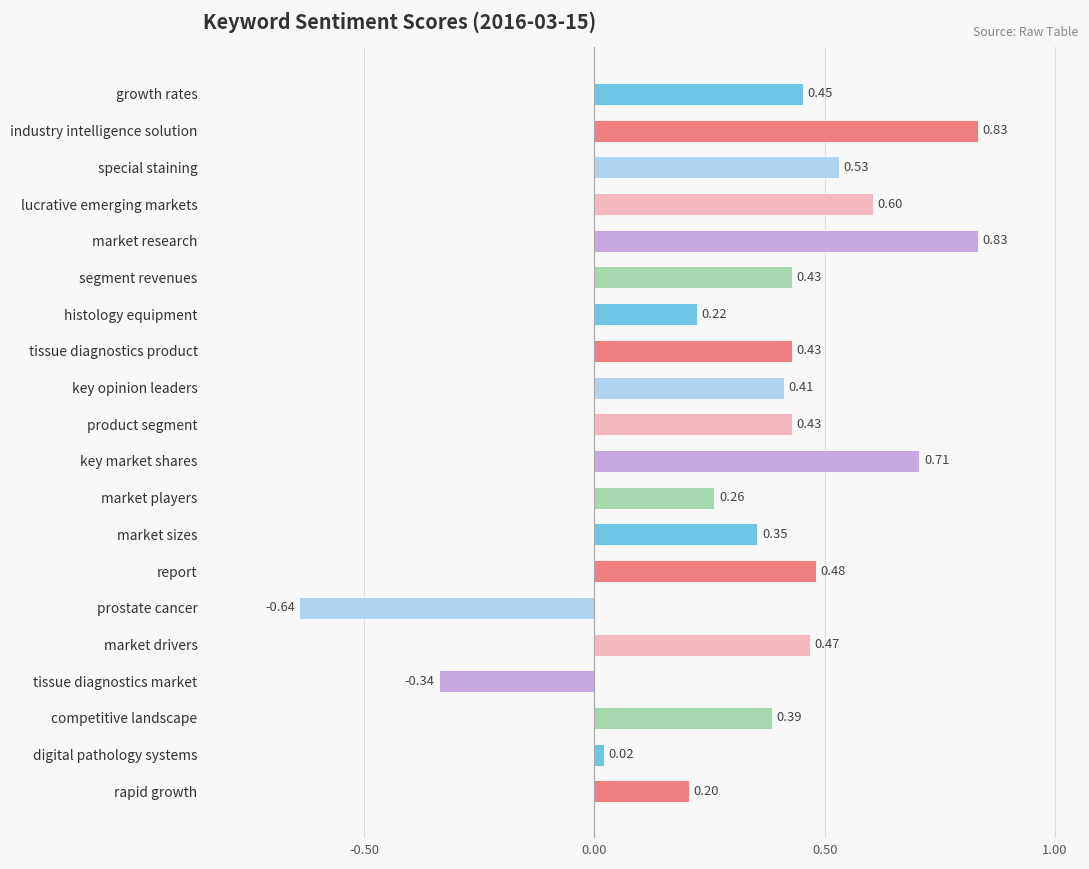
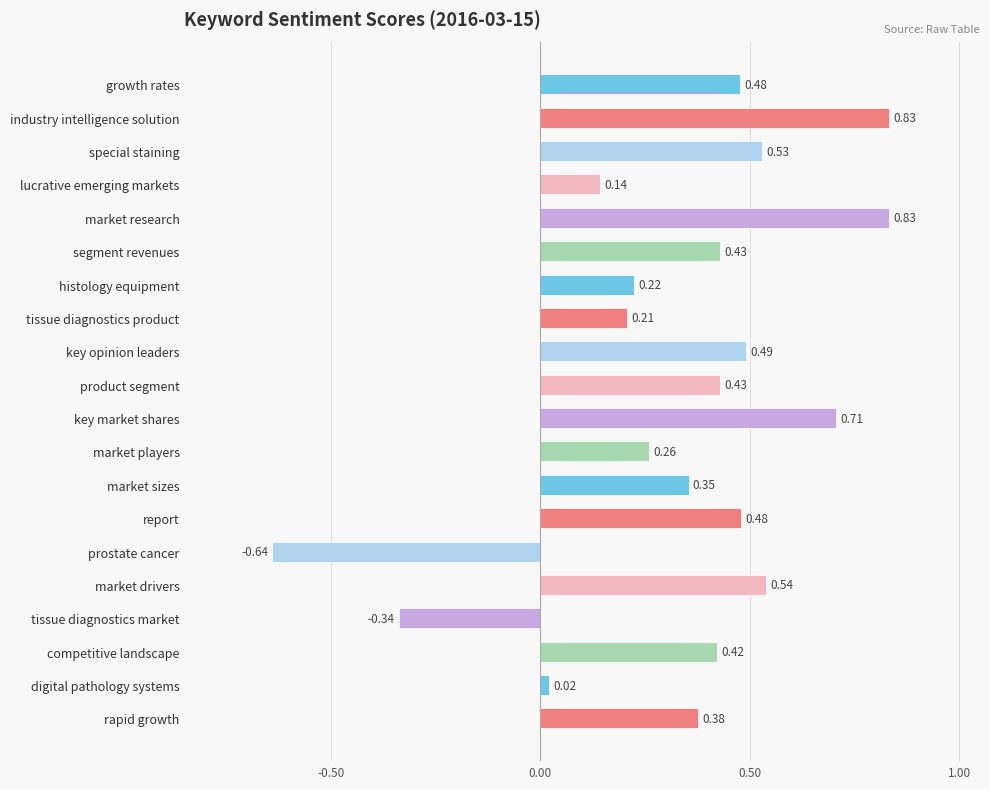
  {
-   "growth rates": 0.45,
+   "growth rates": 0.48,
    "industry intelligence solution": 0.83,
    "special staining": 0.53,
-   "lucrative emerging markets": 0.60,
+   "lucrative emerging markets": 0.14,
    "market research": 0.83,
    "segment revenues": 0.43,
    "histology equipment": 0.22,
-   "tissue diagnostics product": 0.43,
-   "key opinion leaders": 0.41,
+   "tissue diagnostics product": 0.21,
+   "key opinion leaders": 0.49,
    "product segment": 0.43,
    "key market shares": 0.71,
    "market players": 0.26,
    "market sizes": 0.35,
    "report": 0.48,
    "prostate cancer": -0.64,
-   "market drivers": 0.47,
+   "market drivers": 0.54,
    "tissue diagnostics market": -0.34,
-   "competitive landscape": 0.39,
+   "competitive landscape": 0.42,
    "digital pathology systems": 0.02,
-   "rapid growth": 0.20
+   "rapid growth": 0.38
  }
